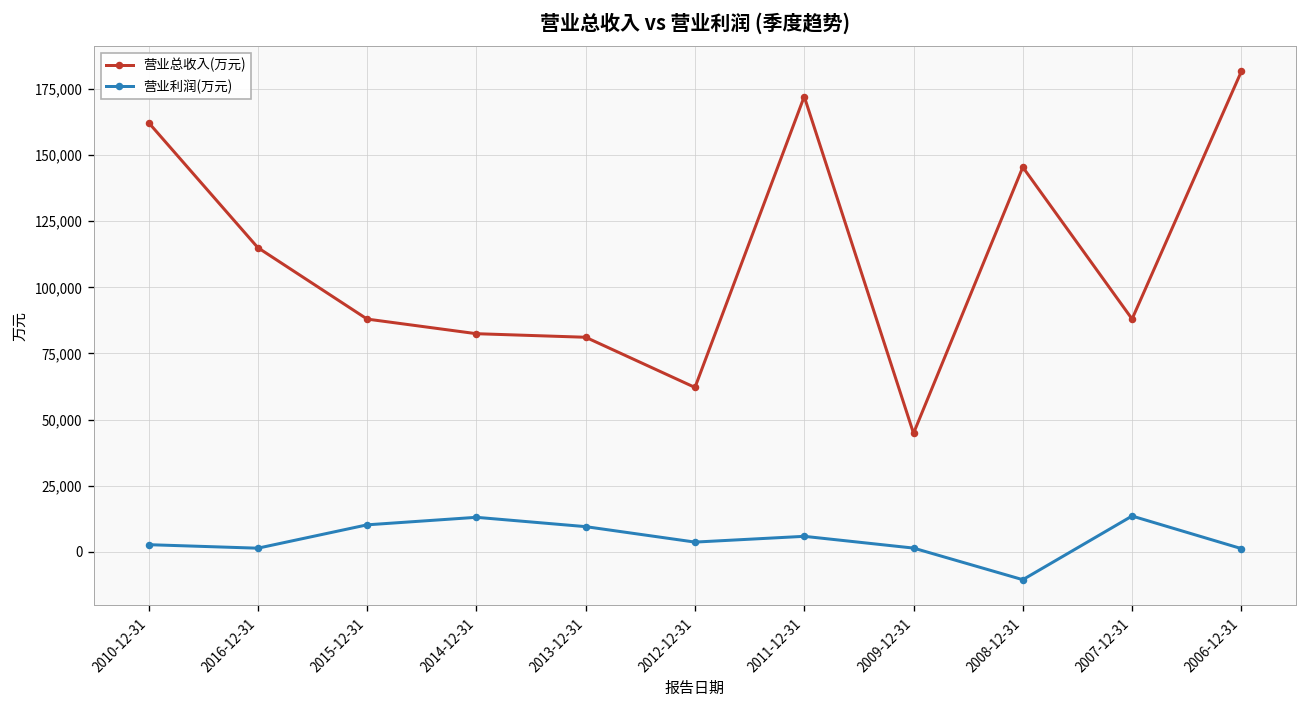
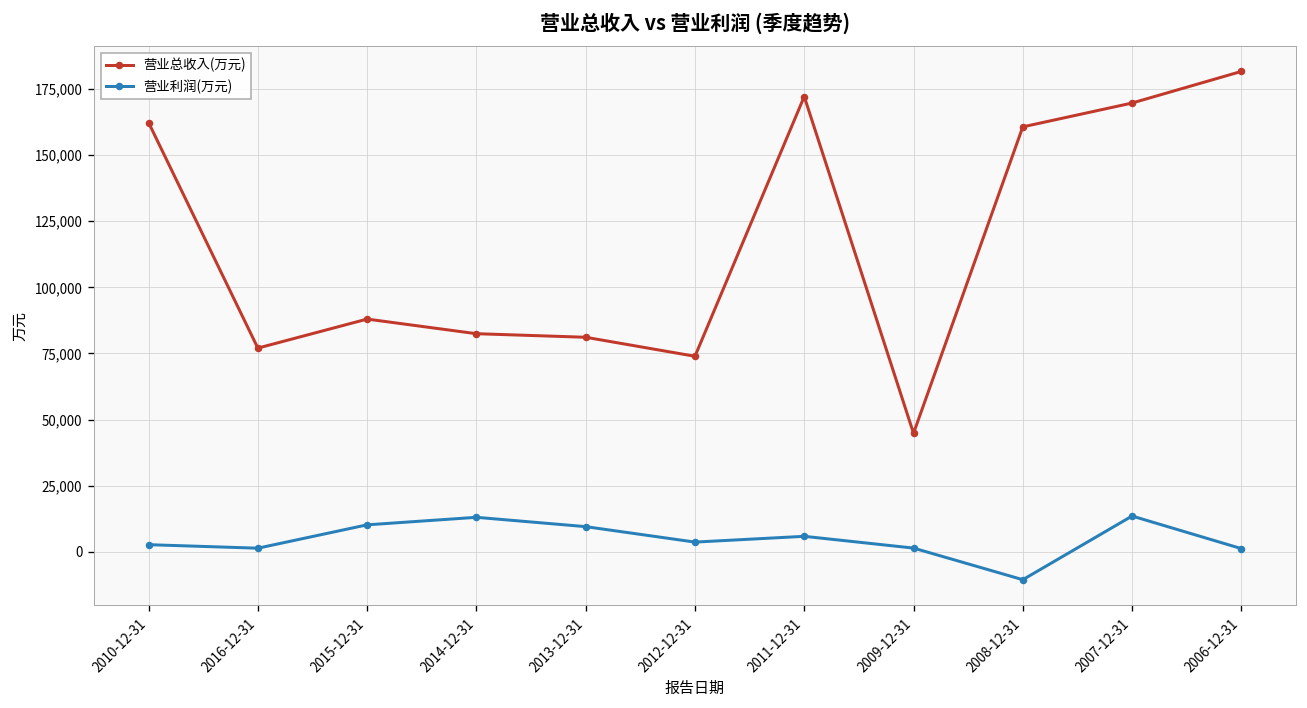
  {
    "营业总收入(万元)": {
      "2010-12-31": "162,000",
-     "2016-12-31": "115,000",
+     "2016-12-31": "77,000",
      "2015-12-31": "88,000",
      "2014-12-31": "82,000",
      "2013-12-31": "81,000",
-     "2012-12-31": "62,000",
+     "2012-12-31": "74,000",
      "2011-12-31": "172,000",
      "2009-12-31": "45,000",
-     "2008-12-31": "145,000",
-     "2007-12-31": "88,000",
+     "2008-12-31": "161,000",
+     "2007-12-31": "170,000",
      "2006-12-31": "182,000"
    },
    "营业利润(万元)": {
      "2010-12-31": "3,000",
      "2016-12-31": "1,000",
      "2015-12-31": "10,000",
      "2014-12-31": "13,000",
      "2013-12-31": "9,000",
      "2012-12-31": "4,000",
      "2011-12-31": "6,000",
      "2009-12-31": "1,000",
      "2008-12-31": "-11,000",
      "2007-12-31": "13,000",
      "2006-12-31": "1,000"
    }
  }
